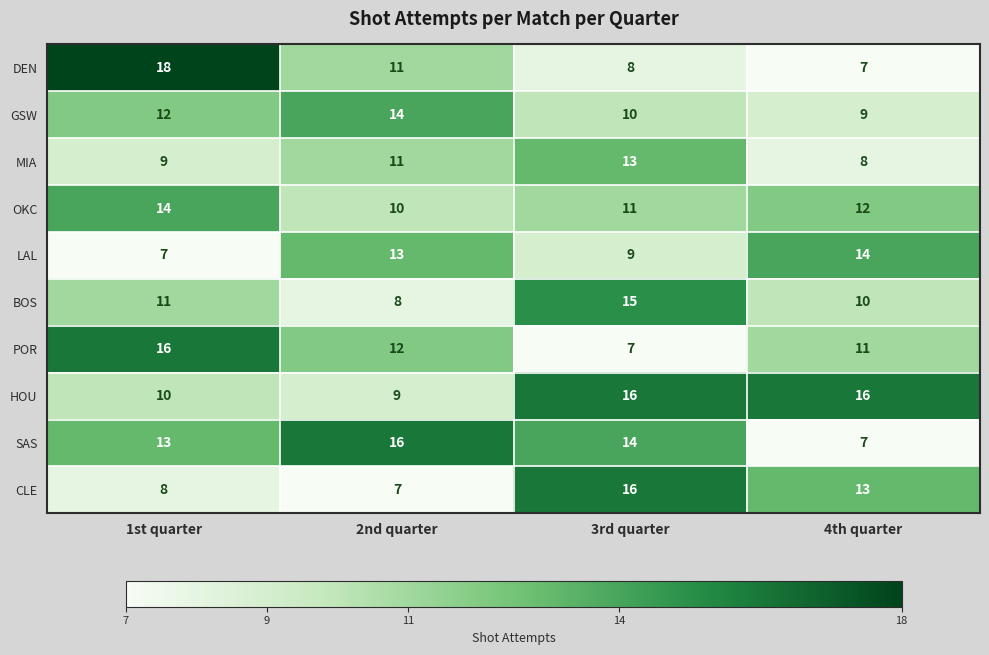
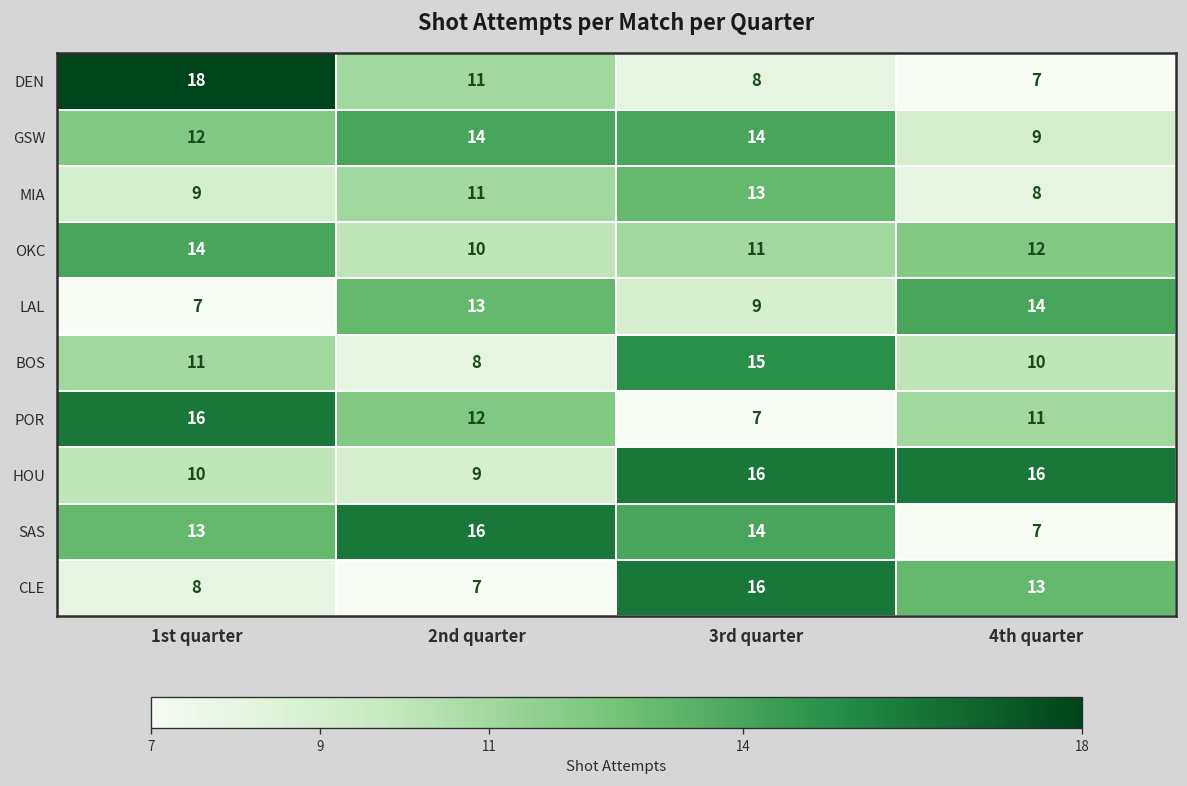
  {
    "DEN": {
      "1st quarter": 18,
      "2nd quarter": 11,
      "3rd quarter": 8,
      "4th quarter": 7
    },
    "GSW": {
      "1st quarter": 12,
      "2nd quarter": 14,
-     "3rd quarter": 10,
+     "3rd quarter": 14,
      "4th quarter": 9
    },
    "MIA": {
      "1st quarter": 9,
      "2nd quarter": 11,
      "3rd quarter": 13,
      "4th quarter": 8
    },
    "OKC": {
      "1st quarter": 14,
      "2nd quarter": 10,
      "3rd quarter": 11,
      "4th quarter": 12
    },
    "LAL": {
      "1st quarter": 7,
      "2nd quarter": 13,
      "3rd quarter": 9,
      "4th quarter": 14
    },
    "BOS": {
      "1st quarter": 11,
      "2nd quarter": 8,
      "3rd quarter": 15,
      "4th quarter": 10
    },
    "POR": {
      "1st quarter": 16,
      "2nd quarter": 12,
      "3rd quarter": 7,
      "4th quarter": 11
    },
    "HOU": {
      "1st quarter": 10,
      "2nd quarter": 9,
      "3rd quarter": 16,
      "4th quarter": 16
    },
    "SAS": {
      "1st quarter": 13,
      "2nd quarter": 16,
      "3rd quarter": 14,
      "4th quarter": 7
    },
    "CLE": {
      "1st quarter": 8,
      "2nd quarter": 7,
      "3rd quarter": 16,
      "4th quarter": 13
    }
  }
